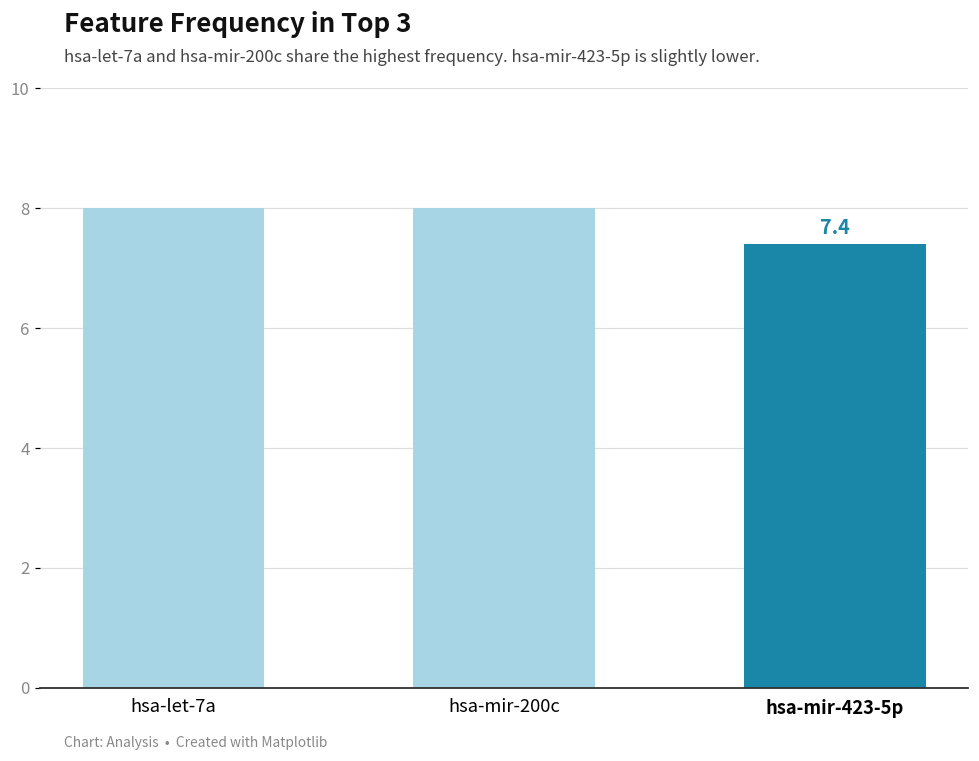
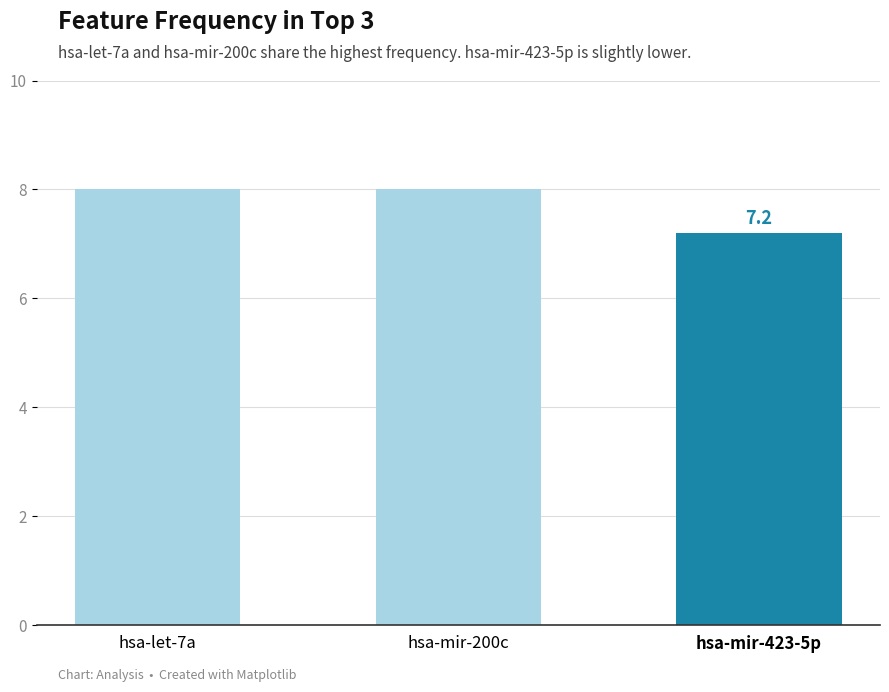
  {
-   "hsa-mir-423-5p": 7.4
+   "hsa-mir-423-5p": 7.2
  }
